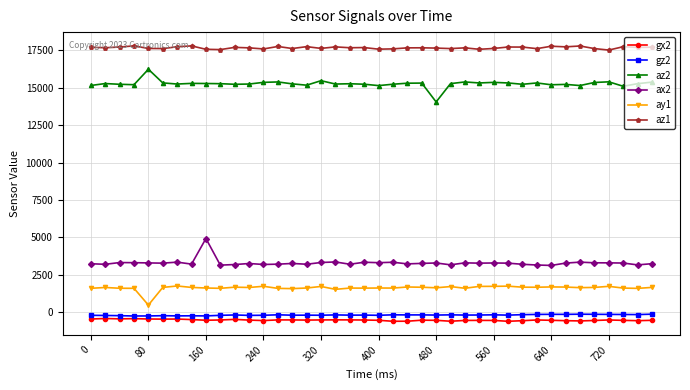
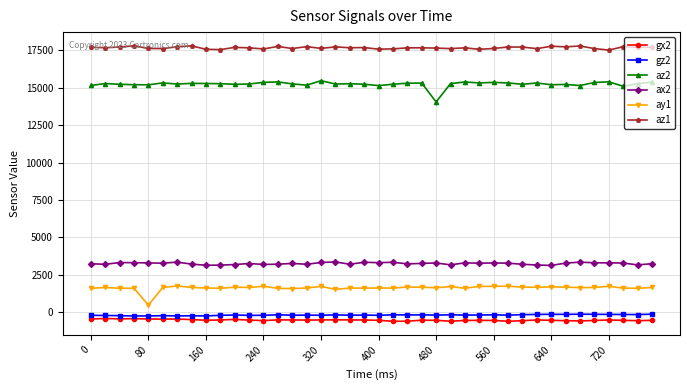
  {
    "gx2": {
      "0": -500,
      "80": -400,
      "160": -500,
      "240": -600,
      "320": -500,
      "400": -500,
      "480": -500,
      "560": -500,
      "640": -500,
      "720": -500
    },
    "gz2": {
      "0": -200,
      "80": -200,
      "160": -200,
      "240": -200,
      "320": -200,
      "400": -200,
      "480": -200,
      "560": -200,
      "640": -100,
      "720": -100
    },
    "az2": {
      "0": 15100,
-     "80": 16200,
+     "80": 15200,
      "160": 15300,
      "240": 15400,
      "320": 15500,
      "400": 15100,
      "480": 14000,
      "560": 15400,
      "640": 15200,
      "720": 15400
    },
    "ax2": {
      "0": 3200,
      "80": 3300,
-     "160": 4900,
+     "160": 3100,
      "240": 3200,
      "320": 3300,
      "400": 3300,
      "480": 3300,
      "560": 3300,
      "640": 3100,
      "720": 3300
    },
    "ay1": {
      "0": 1600,
      "80": 500,
      "160": 1600,
      "240": 1700,
      "320": 1700,
      "400": 1600,
      "480": 1600,
      "560": 1700,
      "640": 1700,
      "720": 1700
    },
    "az1": {
      "160": 17600,
      "240": 17600,
      "320": 17600,
      "400": 17600,
      "480": 17600,
      "560": 17600,
      "640": 17800,
      "720": 17500
    }
  }
